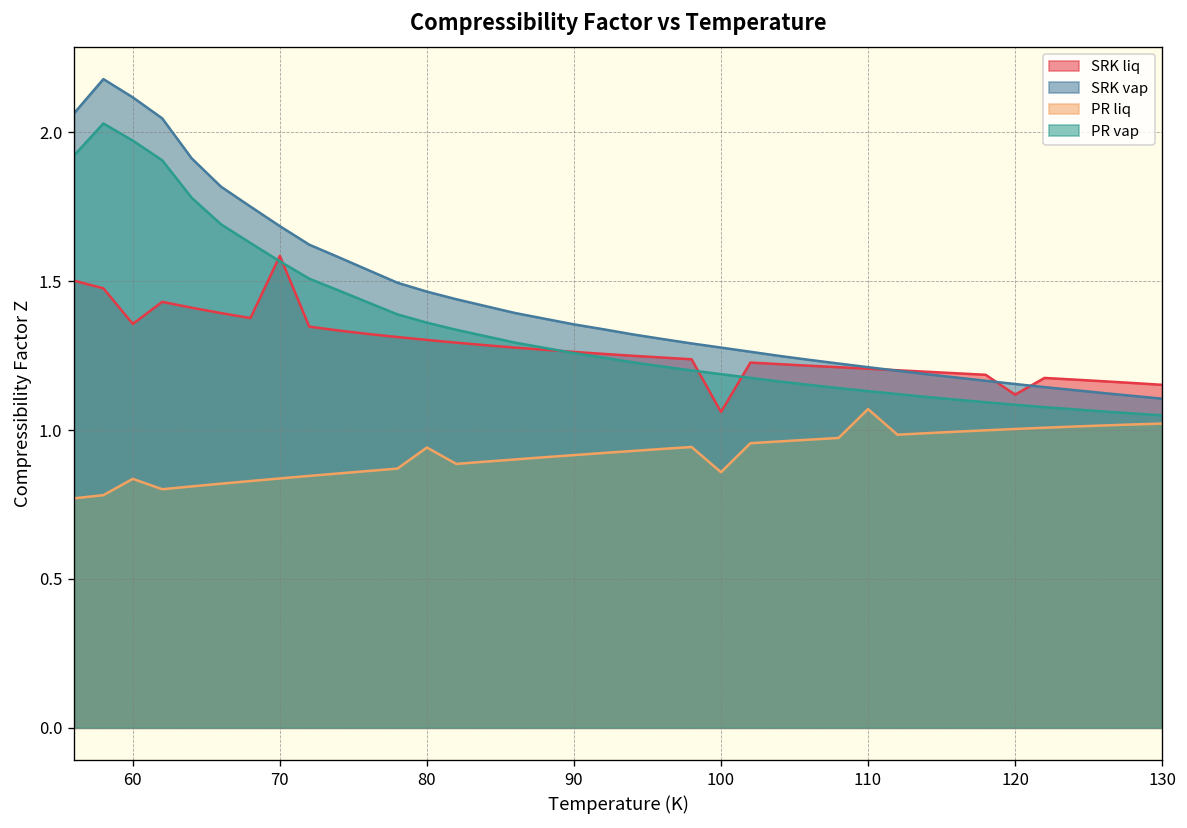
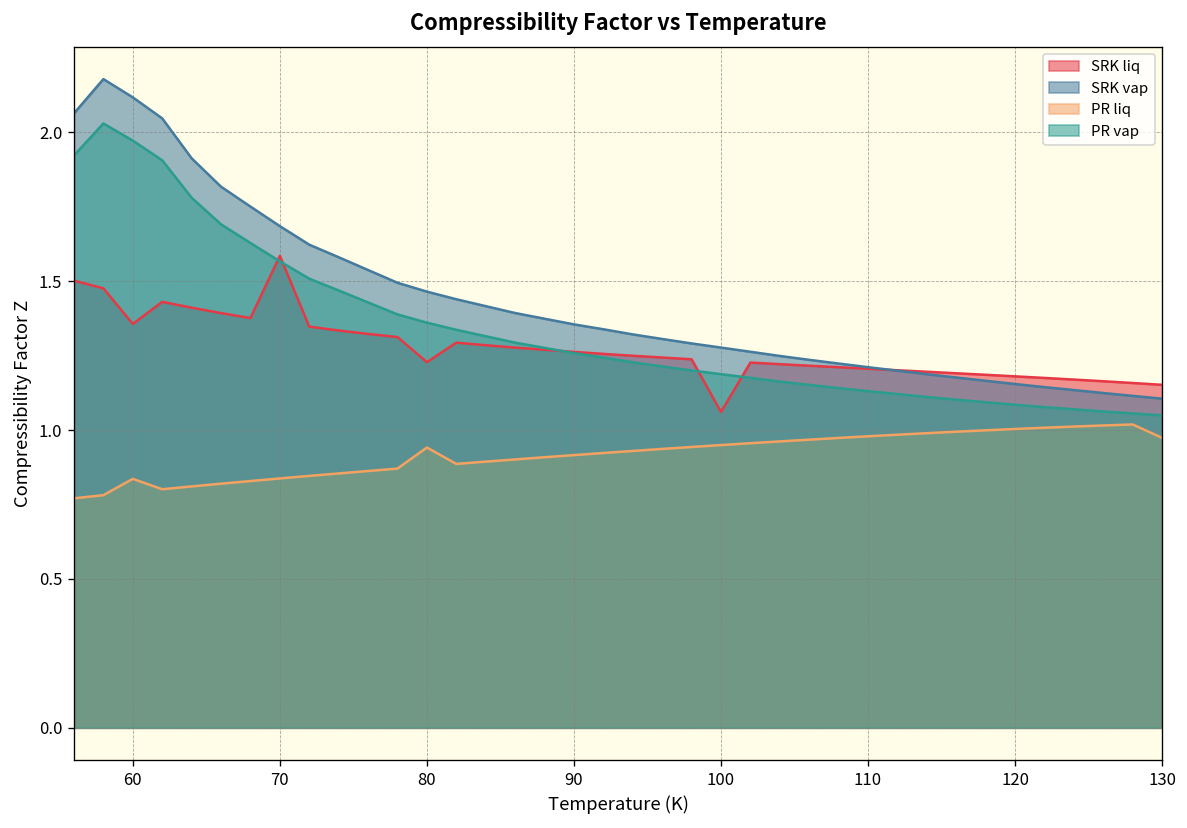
  {
    "SRK liq": {
      "60": 1.36,
      "70": 1.59,
-     "80": 1.30,
+     "80": 1.23,
      "100": 1.06,
-     "120": 1.12,
+     "120": 1.18,
      "130": 1.15
    },
    "PR liq": {
      "60": 0.84,
      "70": 0.84,
      "80": 0.94,
      "90": 0.92,
-     "100": 0.86,
-     "110": 1.07,
+     "100": 0.95,
+     "110": 0.98,
      "120": 1.00,
-     "130": 1.02
+     "130": 0.97
    }
  }
